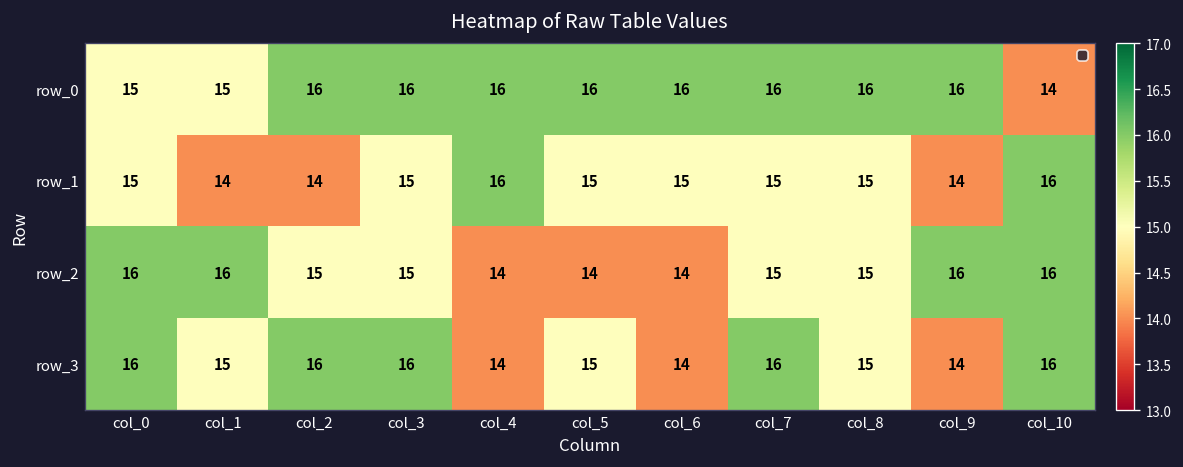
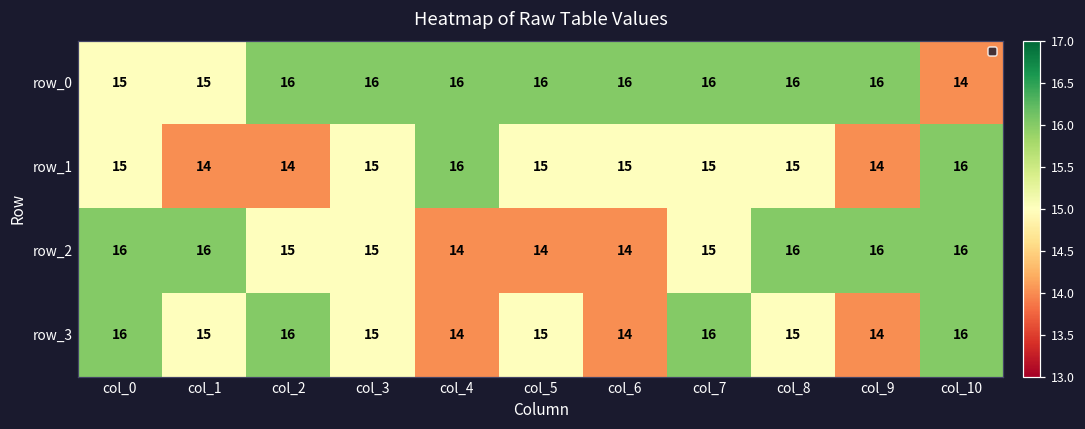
  {
    "row_0": {
      "col_0": 15,
      "col_1": 15,
      "col_2": 16,
      "col_3": 16,
      "col_4": 16,
      "col_5": 16,
      "col_6": 16,
      "col_7": 16,
      "col_8": 16,
      "col_9": 16,
      "col_10": 14
    },
    "row_1": {
      "col_0": 15,
      "col_1": 14,
      "col_2": 14,
      "col_3": 15,
      "col_4": 16,
      "col_5": 15,
      "col_6": 15,
      "col_7": 15,
      "col_8": 15,
      "col_9": 14,
      "col_10": 16
    },
    "row_2": {
      "col_0": 16,
      "col_1": 16,
      "col_2": 15,
      "col_3": 15,
      "col_4": 14,
      "col_5": 14,
      "col_6": 14,
      "col_7": 15,
-     "col_8": 15,
+     "col_8": 16,
      "col_9": 16,
      "col_10": 16
    },
    "row_3": {
      "col_0": 16,
      "col_1": 15,
      "col_2": 16,
-     "col_3": 16,
+     "col_3": 15,
      "col_4": 14,
      "col_5": 15,
      "col_6": 14,
      "col_7": 16,
      "col_8": 15,
      "col_9": 14,
      "col_10": 16
    }
  }
